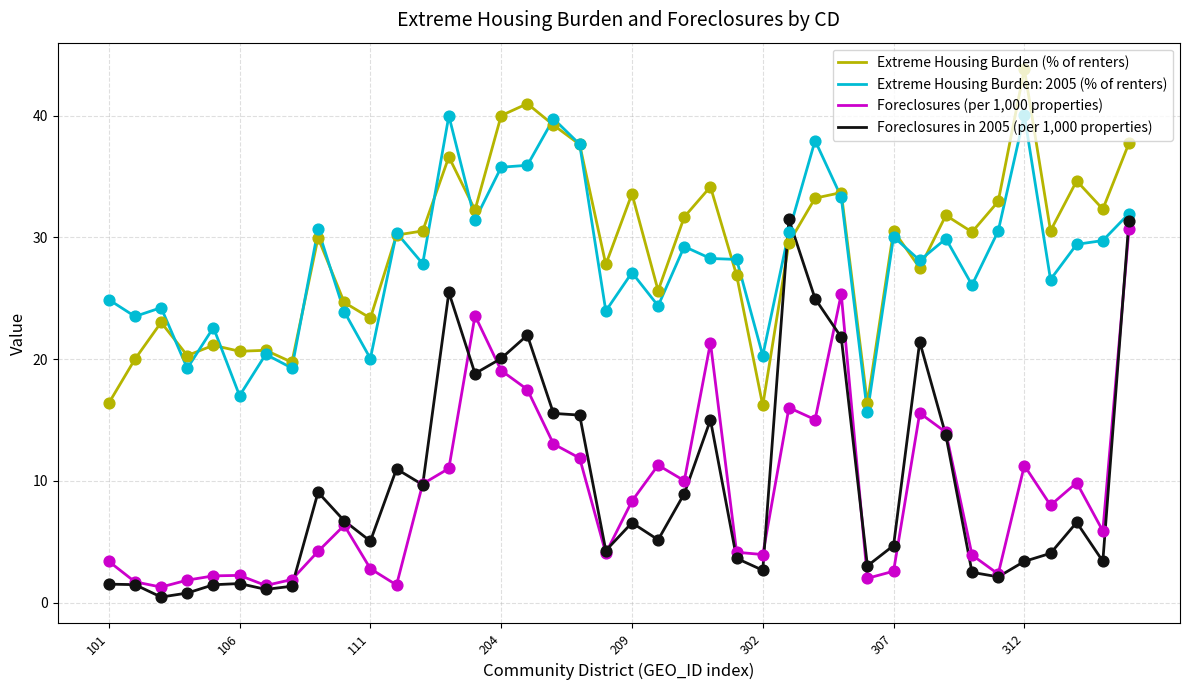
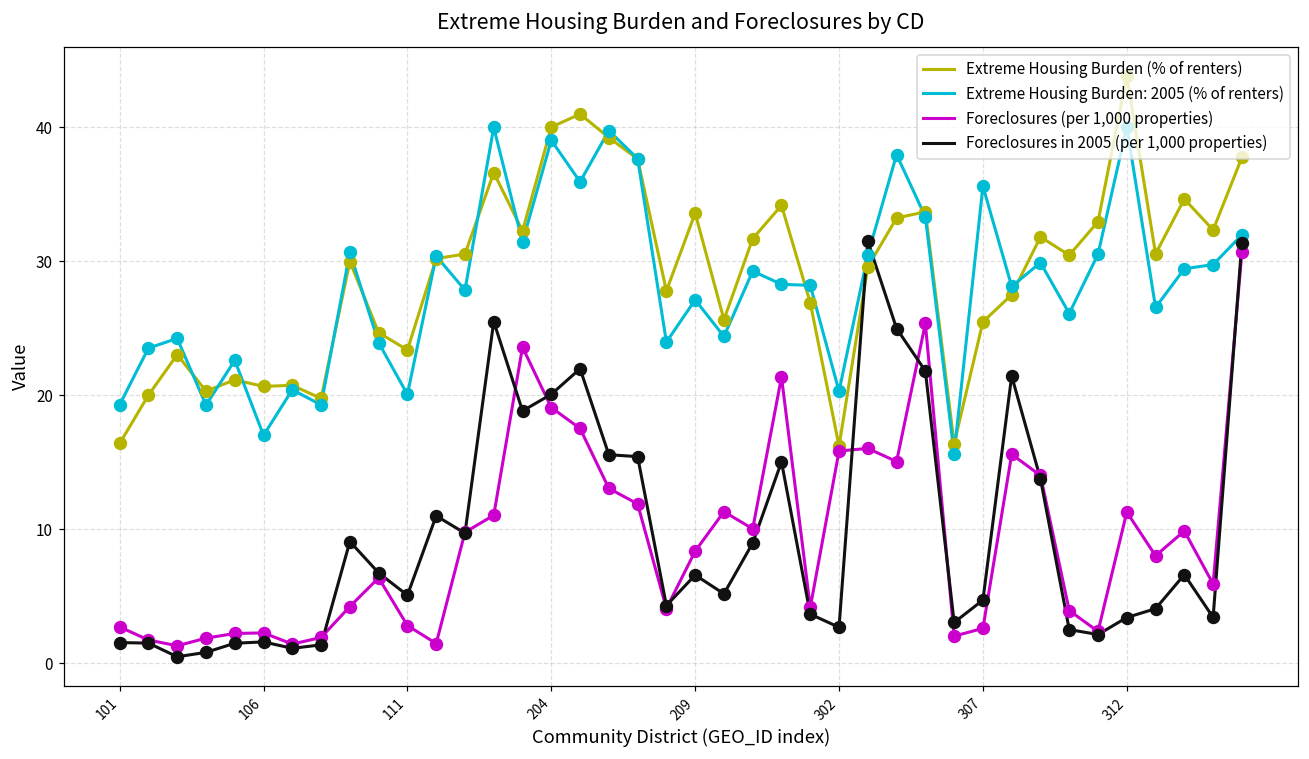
  {
    "Extreme Housing Burden (% of renters)": {
      "101": 16.4,
      "106": 20.7,
      "111": 23.4,
      "204": 40.0,
      "209": 33.6,
      "302": 16.2,
-     "307": 30.6
+     "307": 25.5
    },
    "Extreme Housing Burden: 2005 (% of renters)": {
-     "101": 24.9,
+     "101": 19.3,
      "106": 17.0,
      "111": 20.1,
-     "204": 35.8,
+     "204": 39.0,
      "209": 27.1,
      "302": 20.3,
-     "307": 30.1
+     "307": 35.6
    },
    "Foreclosures (per 1,000 properties)": {
-     "101": 3.4,
+     "101": 2.7,
      "106": 2.3,
      "111": 2.8,
      "204": 19.1,
      "209": 8.4,
-     "302": 4.0,
+     "302": 15.8,
      "307": 2.6,
      "312": 11.3
    },
    "Foreclosures in 2005 (per 1,000 properties)": {
      "101": 1.5,
      "106": 1.6,
      "111": 5.1,
      "204": 20.1,
      "209": 6.6,
      "302": 2.7,
      "307": 4.7,
      "312": 3.4
    }
  }
